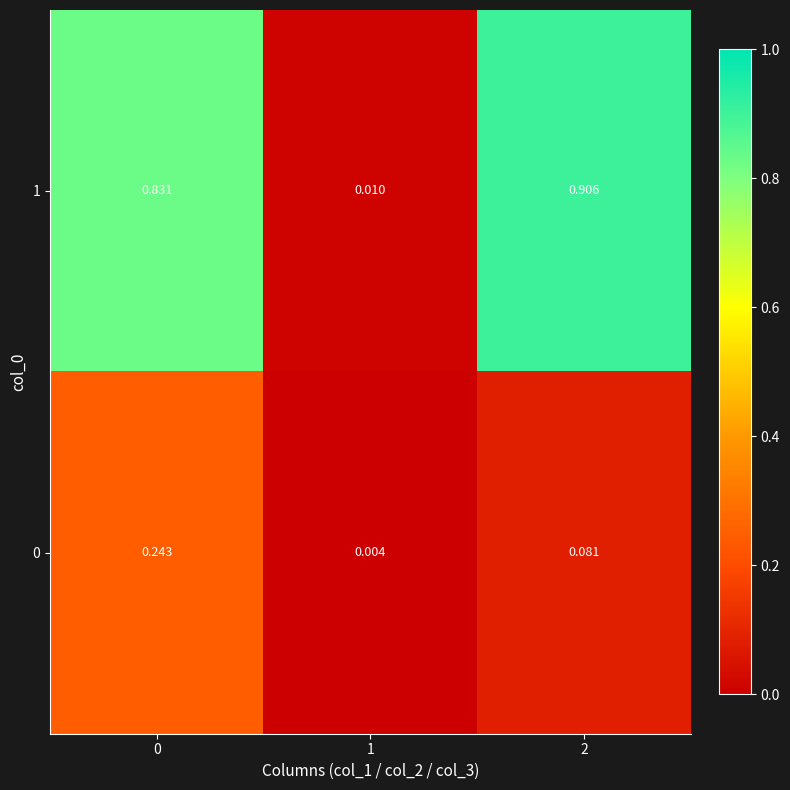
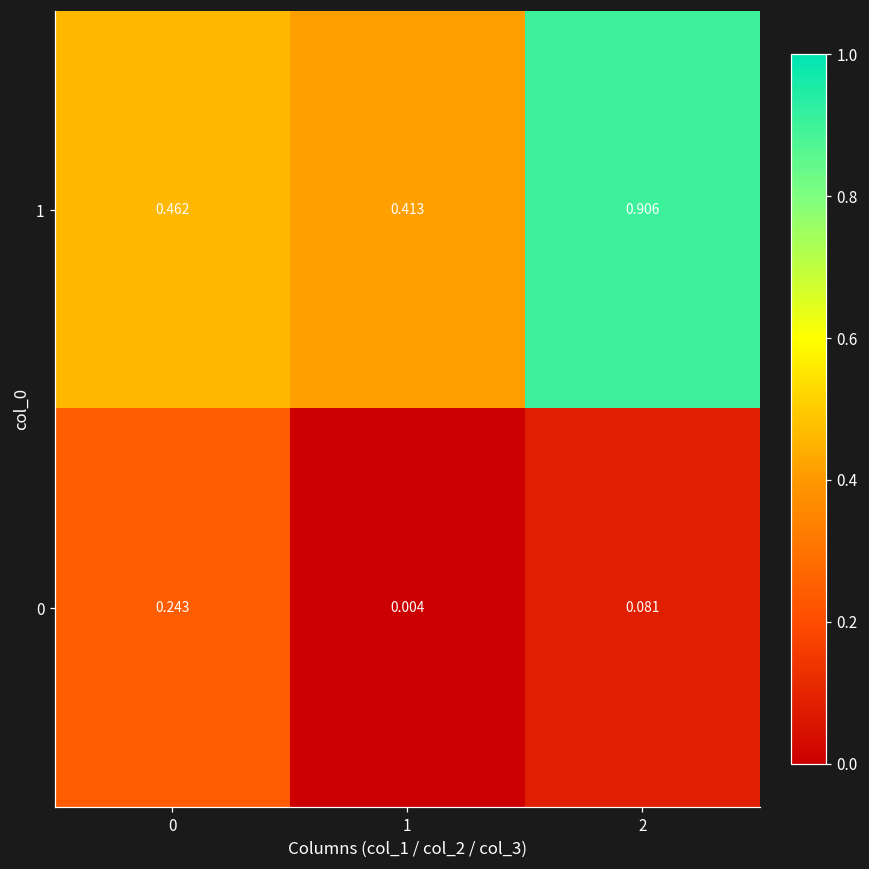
  {
    "1": {
-     "0": 0.831,
-     "1": 0.010,
+     "0": 0.462,
+     "1": 0.413,
      "2": 0.906
    },
    "0": {
      "0": 0.243,
      "1": 0.004,
      "2": 0.081
    }
  }
